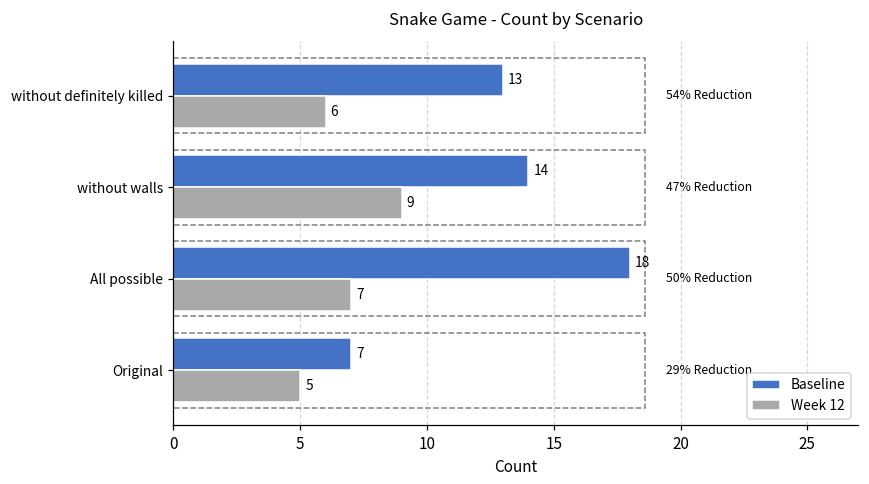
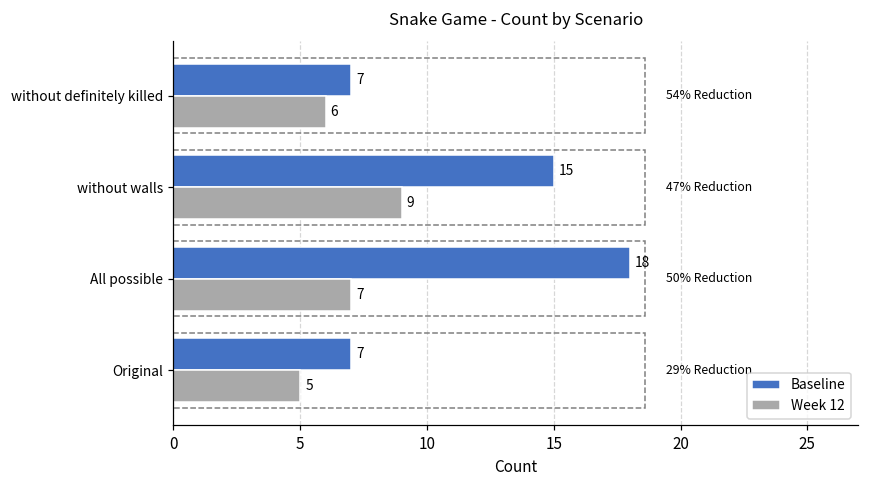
  {
    "Baseline": {
-     "without definitely killed": 13,
-     "without walls": 14,
+     "without definitely killed": 7,
+     "without walls": 15,
      "All possible": 18,
      "Original": 7
    },
    "Week 12": {
      "without definitely killed": 6,
      "without walls": 9,
      "All possible": 7,
      "Original": 5
    }
  }
